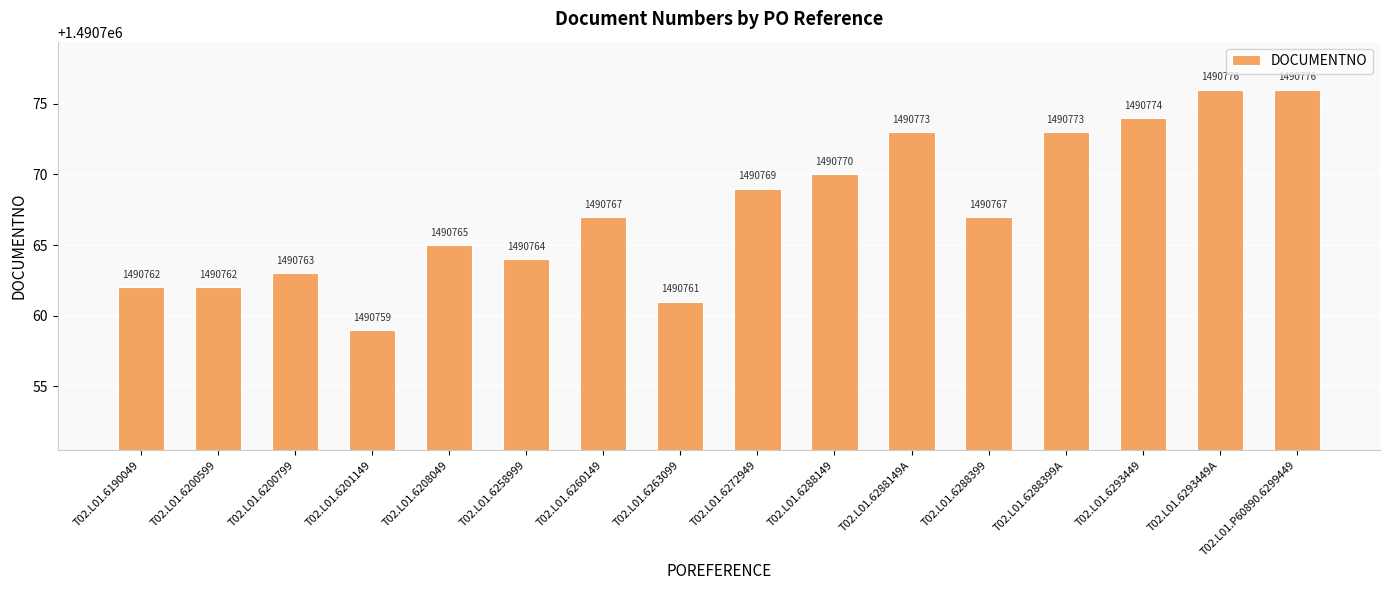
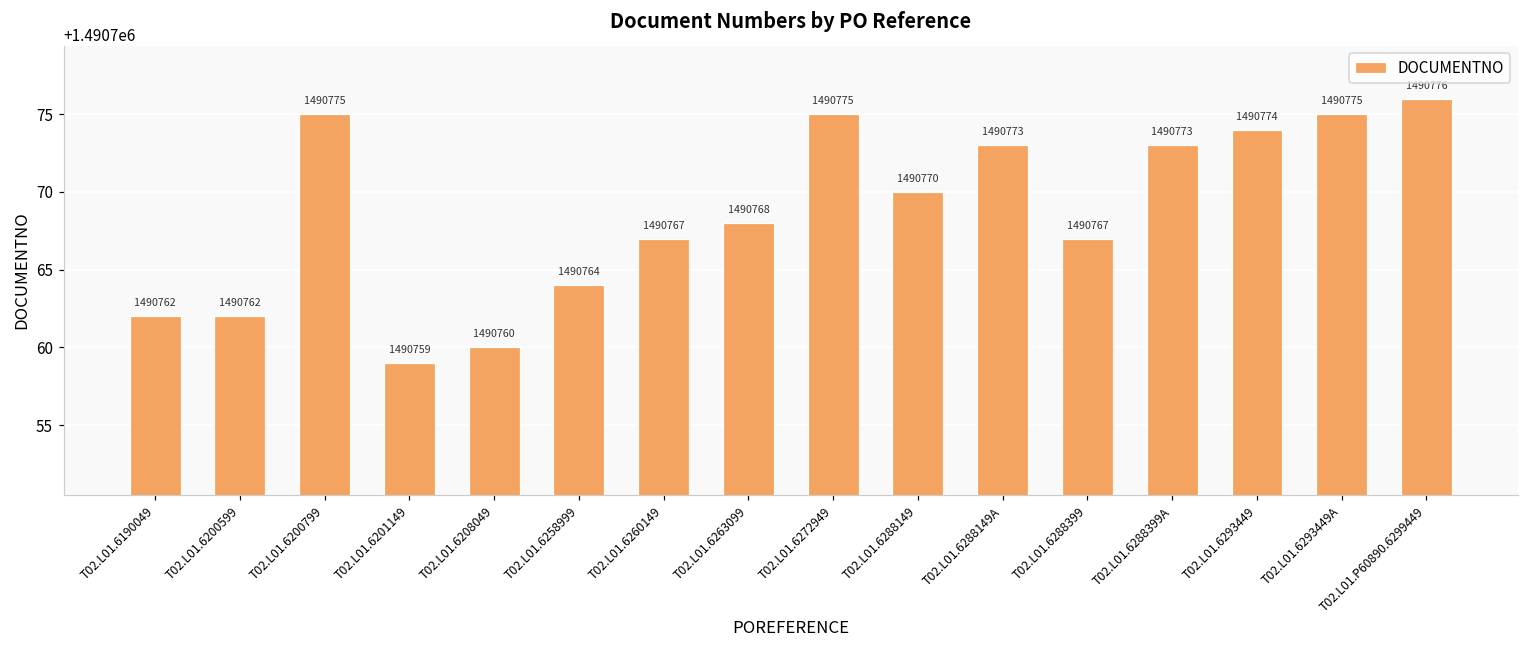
  {
    "T02.L01.6190049": 1490762,
    "T02.L01.6200599": 1490762,
-   "T02.L01.6200799": 1490763,
+   "T02.L01.6200799": 1490775,
    "T02.L01.6201149": 1490759,
-   "T02.L01.6208049": 1490765,
+   "T02.L01.6208049": 1490760,
    "T02.L01.6258999": 1490764,
    "T02.L01.6260149": 1490767,
-   "T02.L01.6263099": 1490761,
-   "T02.L01.6272949": 1490769,
+   "T02.L01.6263099": 1490768,
+   "T02.L01.6272949": 1490775,
    "T02.L01.6288149": 1490770,
    "T02.L01.6288149A": 1490773,
    "T02.L01.6288399": 1490767,
    "T02.L01.6288399A": 1490773,
    "T02.L01.6293449": 1490774,
-   "T02.L01.6293449A": 1490776
+   "T02.L01.6293449A": 1490775
  }
